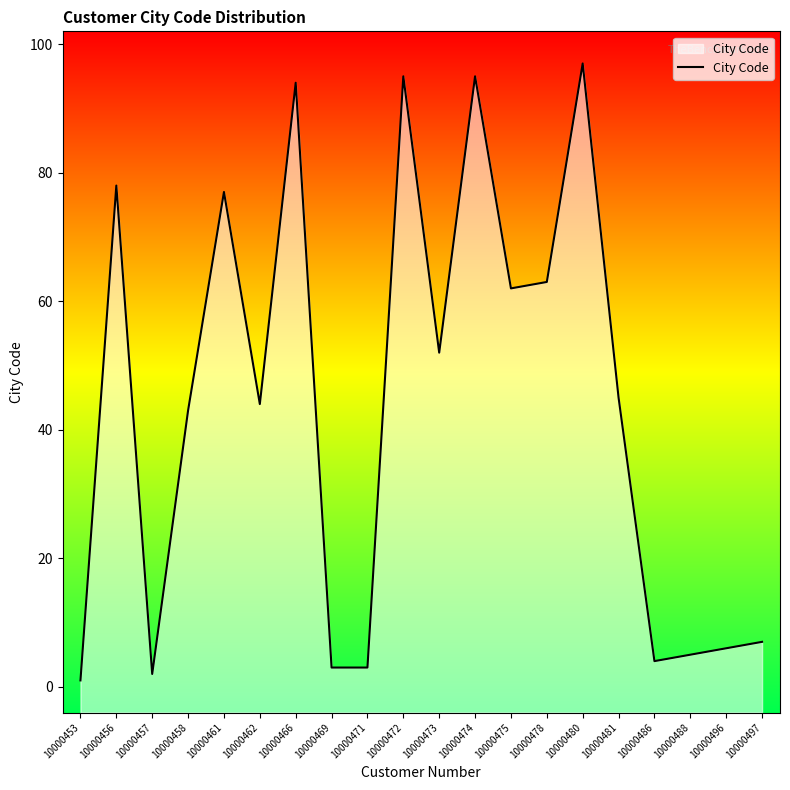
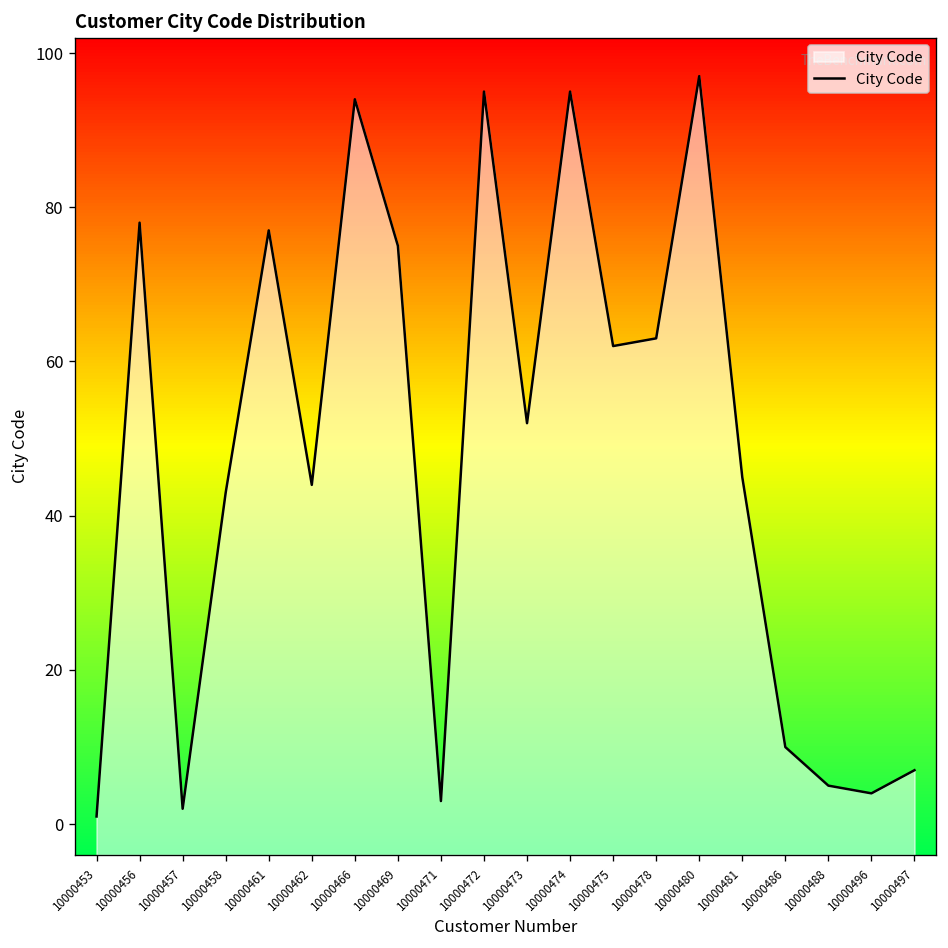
  {
    "10000453": 1,
    "10000456": 78,
    "10000457": 2,
    "10000458": 43,
    "10000461": 77,
    "10000462": 44,
    "10000466": 94,
-   "10000469": 3,
+   "10000469": 75,
    "10000471": 3,
    "10000472": 95,
    "10000473": 52,
    "10000474": 95,
    "10000475": 62,
    "10000478": 63,
    "10000480": 97,
    "10000481": 45,
-   "10000486": 4,
+   "10000486": 10,
    "10000488": 5,
-   "10000496": 6,
+   "10000496": 4,
    "10000497": 7
  }
